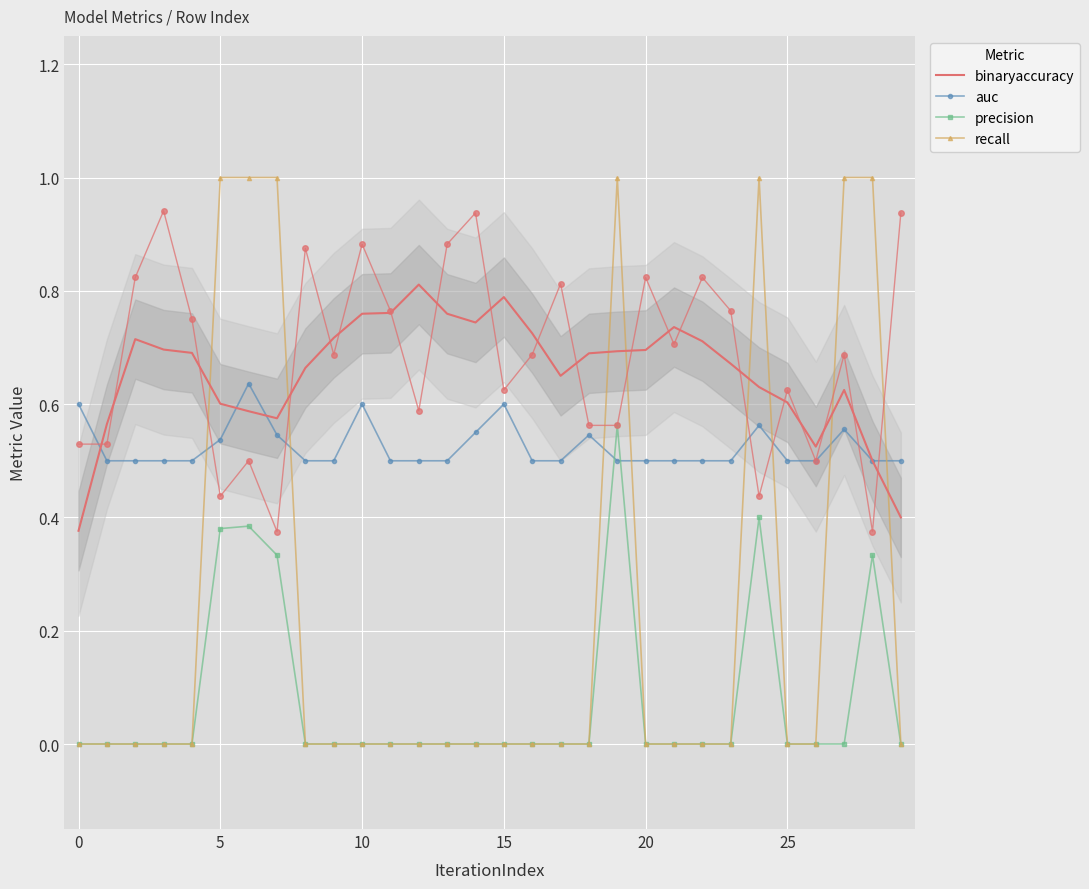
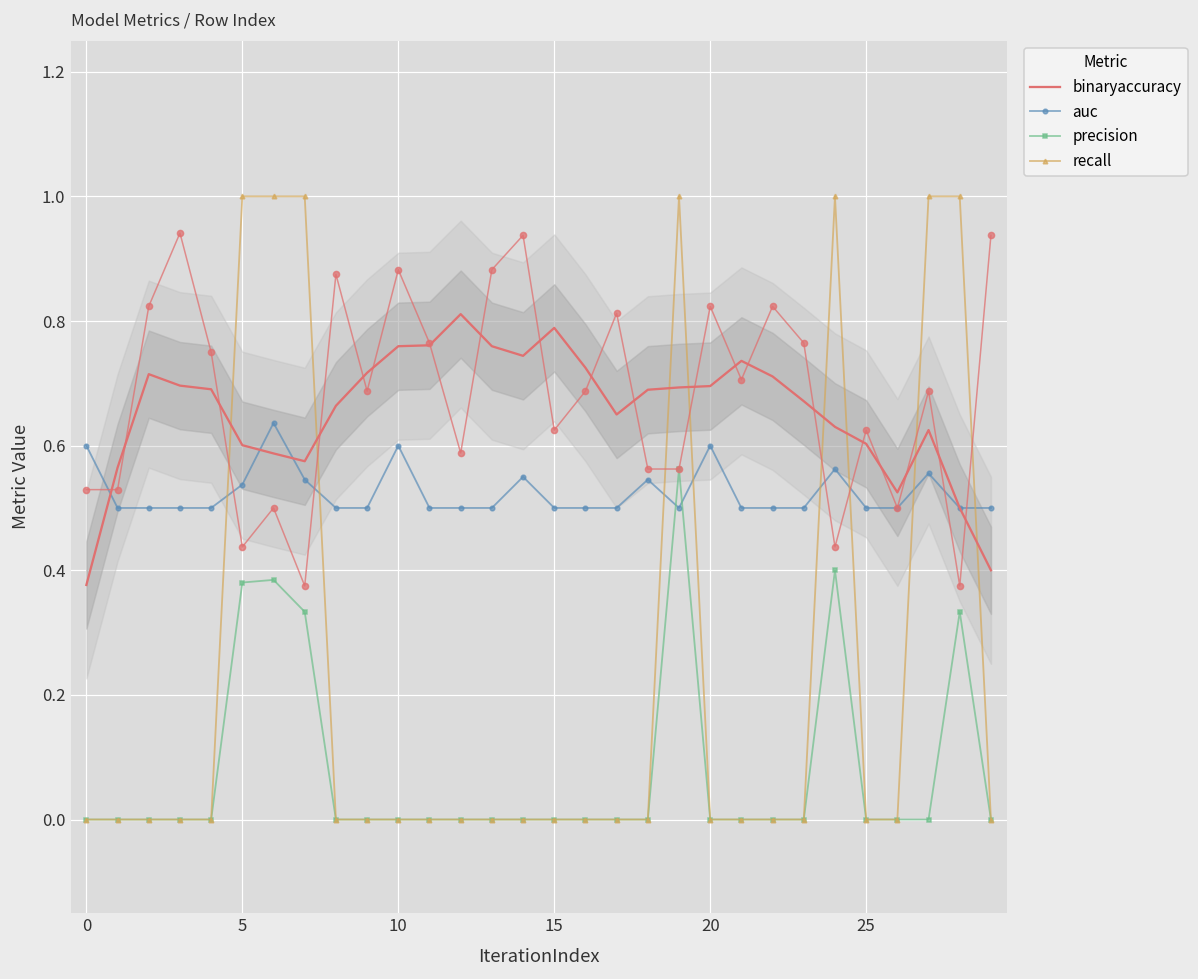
  {
    "auc": {
      "0": 0.6,
      "5": 0.54,
      "10": 0.6,
-     "15": 0.6,
-     "20": 0.5,
+     "15": 0.5,
+     "20": 0.6,
      "25": 0.5
    },
    "precision": {
      "5": 0.38
    },
    "recall": {
      "5": 1.0
    }
  }
